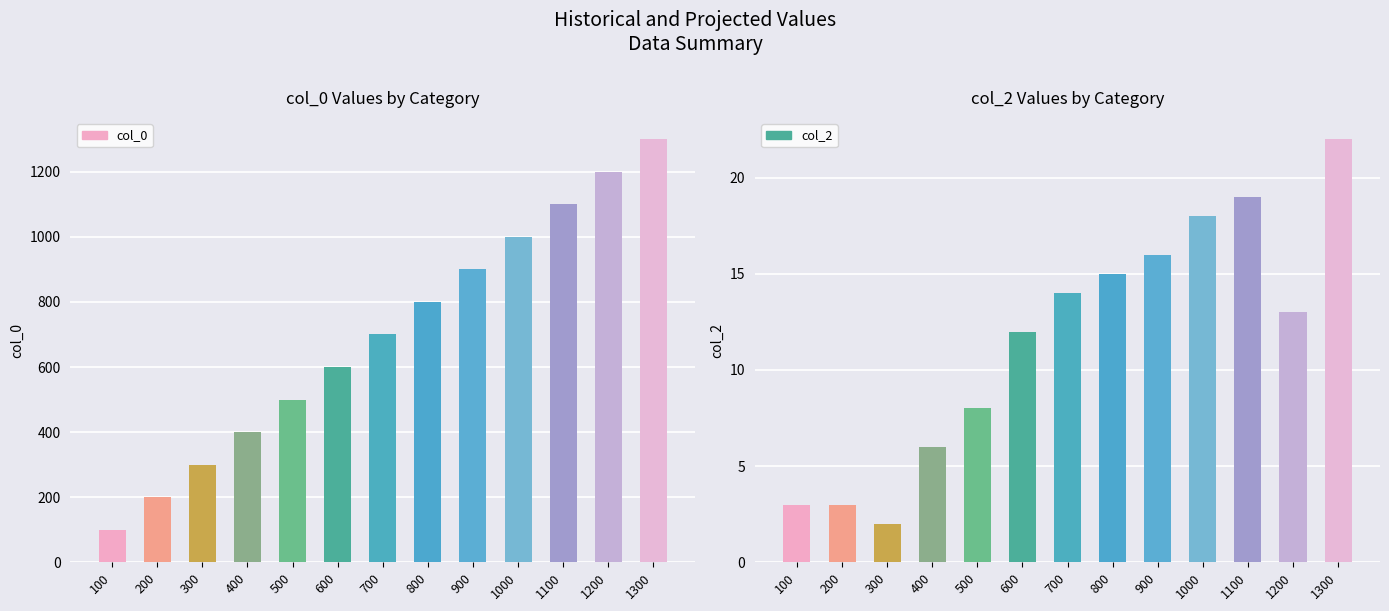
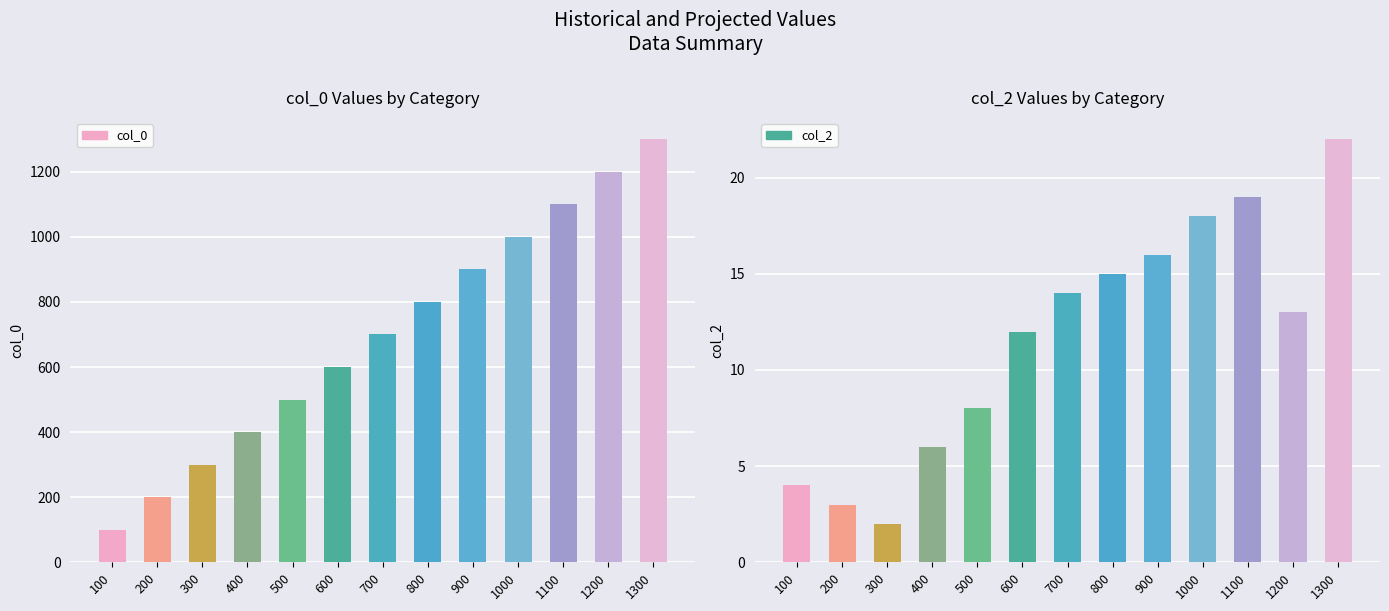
  {
    "col_0 Values by Category": {
      "100": 100,
      "200": 200,
      "300": 300,
      "400": 400,
      "500": 500,
      "600": 600,
      "700": 700,
      "800": 800,
      "900": 900,
      "1000": 1000,
      "1100": 1100,
      "1200": 1200,
      "1300": 1300
    },
    "col_2 Values by Category": {
-     "100": 3,
+     "100": 4,
      "200": 3,
      "300": 2,
      "400": 6,
      "500": 8,
      "600": 12,
      "700": 14,
      "800": 15,
      "900": 16,
      "1000": 18,
      "1100": 19,
      "1200": 13,
      "1300": 22
    }
  }
